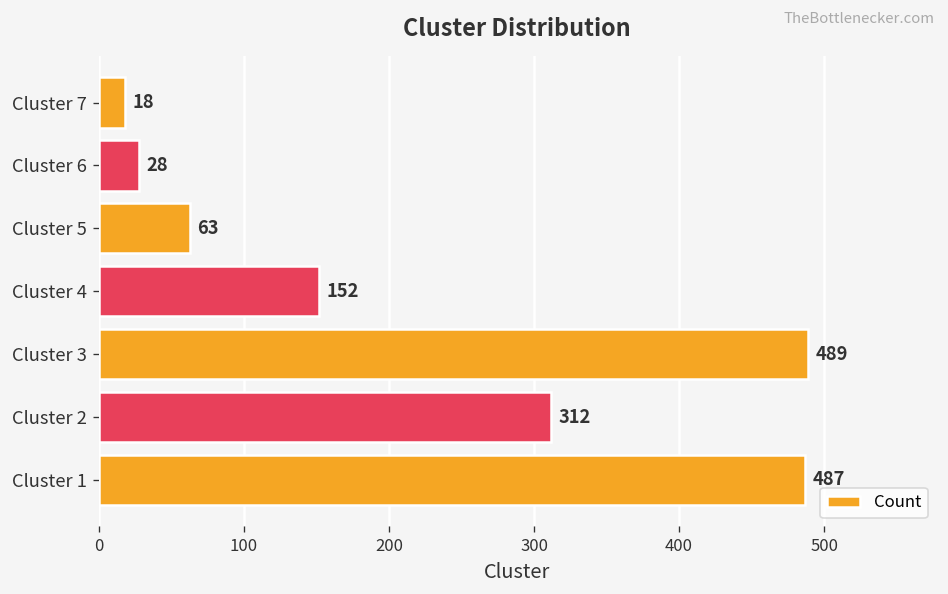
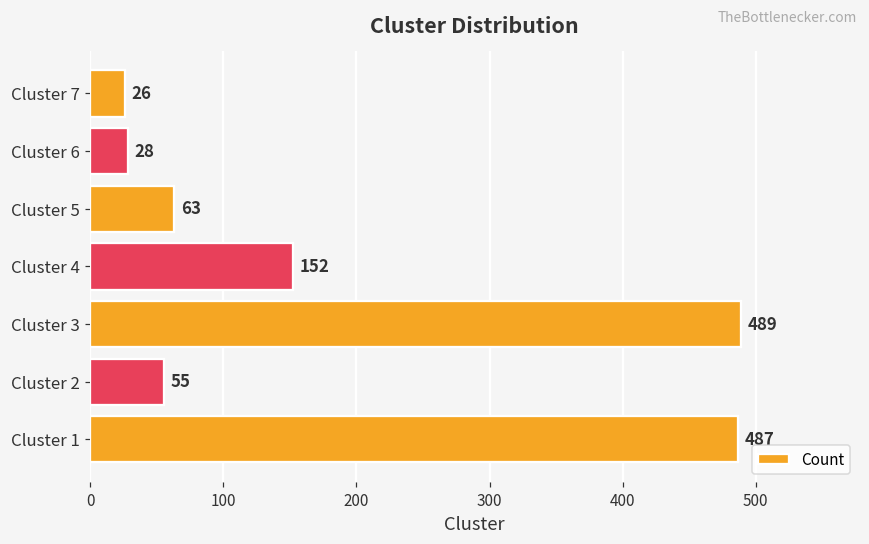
  {
-   "Cluster 7": 18,
+   "Cluster 7": 26,
    "Cluster 6": 28,
    "Cluster 5": 63,
    "Cluster 4": 152,
    "Cluster 3": 489,
-   "Cluster 2": 312
+   "Cluster 2": 55
  }
